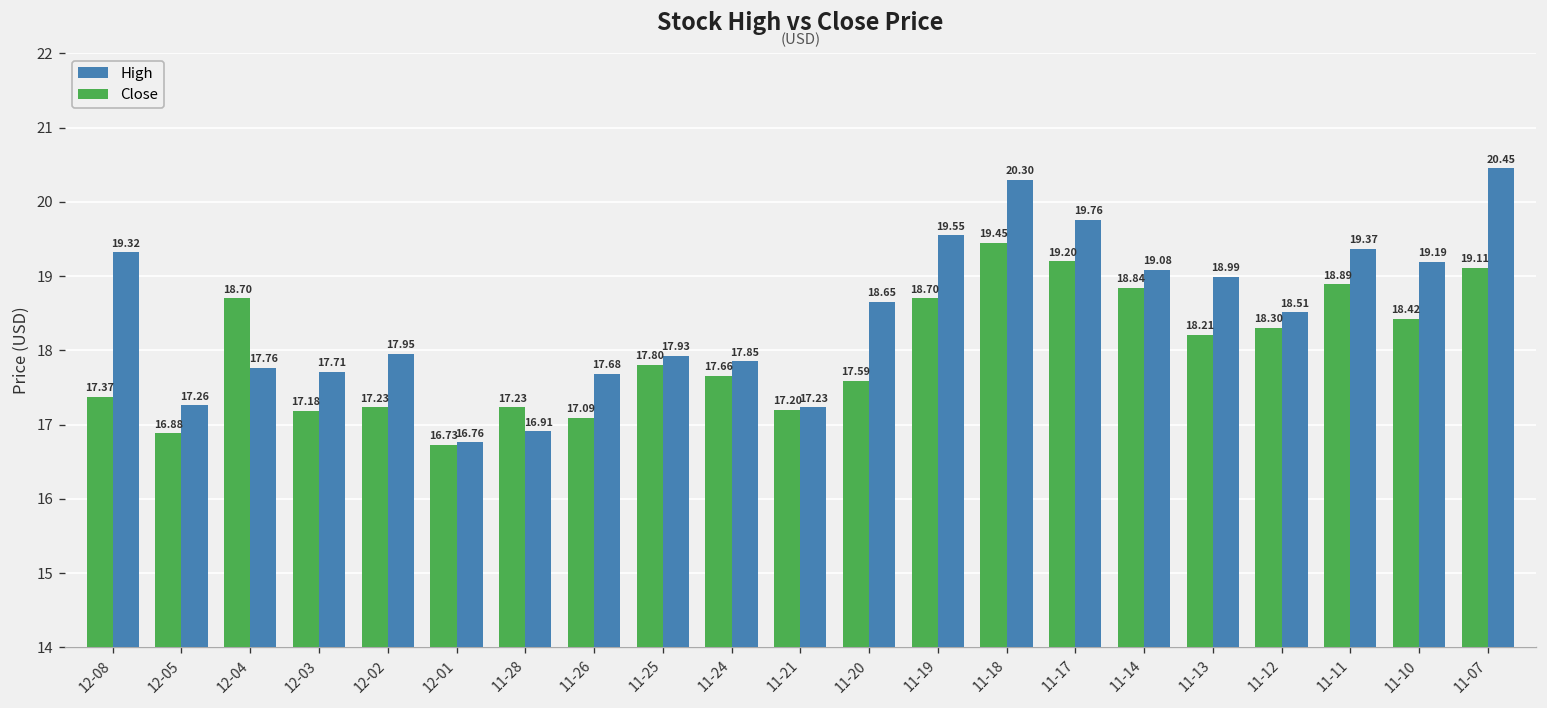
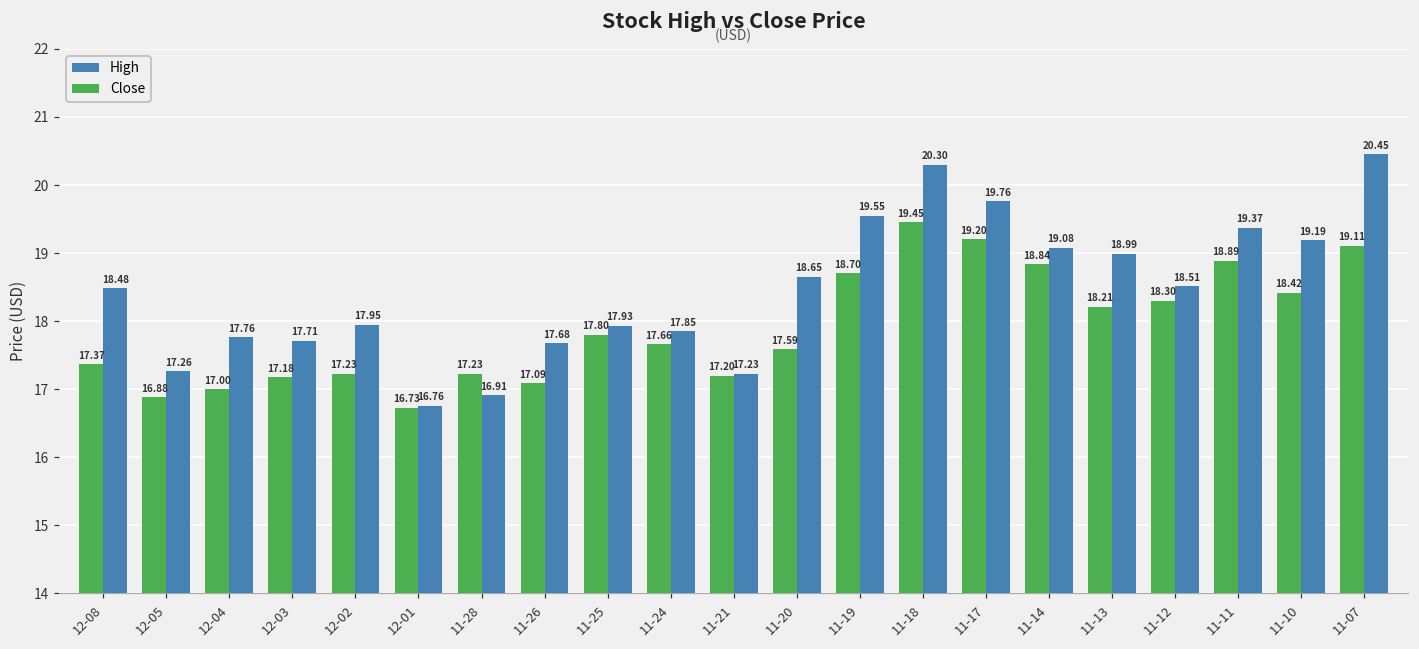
  {
    "High": {
-     "12-08": 19.32,
+     "12-08": 18.48,
      "12-05": 17.26,
      "12-04": 17.76,
      "12-03": 17.71,
      "12-02": 17.95,
      "12-01": 16.76,
      "11-28": 16.91,
      "11-26": 17.68,
      "11-25": 17.93,
      "11-24": 17.85,
      "11-21": 17.23,
      "11-20": 18.65,
      "11-19": 19.55,
      "11-18": 20.30,
      "11-17": 19.76,
      "11-14": 19.08,
      "11-13": 18.99,
      "11-12": 18.51,
      "11-11": 19.37,
      "11-10": 19.19,
      "11-07": 20.45
    },
    "Close": {
      "12-08": 17.37,
      "12-05": 16.88,
-     "12-04": 18.70,
+     "12-04": 17.00,
      "12-03": 17.18,
      "12-02": 17.23,
      "12-01": 16.73,
      "11-28": 17.23,
      "11-26": 17.09,
      "11-25": 17.80,
      "11-24": 17.66,
      "11-21": 17.20,
      "11-20": 17.59,
      "11-19": 18.70,
      "11-18": 19.45,
      "11-17": 19.20,
      "11-14": 18.84,
      "11-13": 18.21,
      "11-12": 18.30,
      "11-11": 18.89,
      "11-10": 18.42,
      "11-07": 19.11
    }
  }
